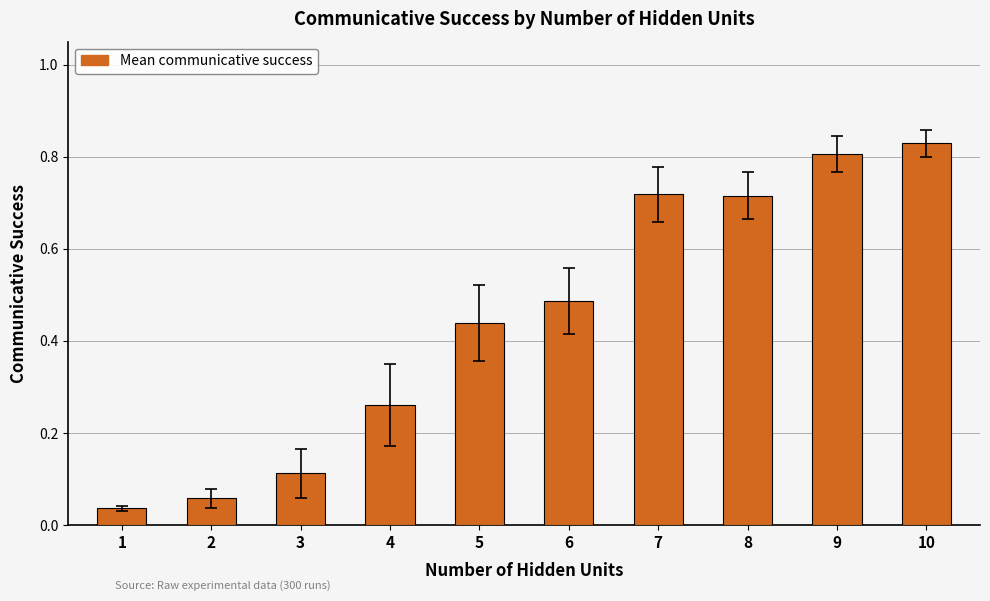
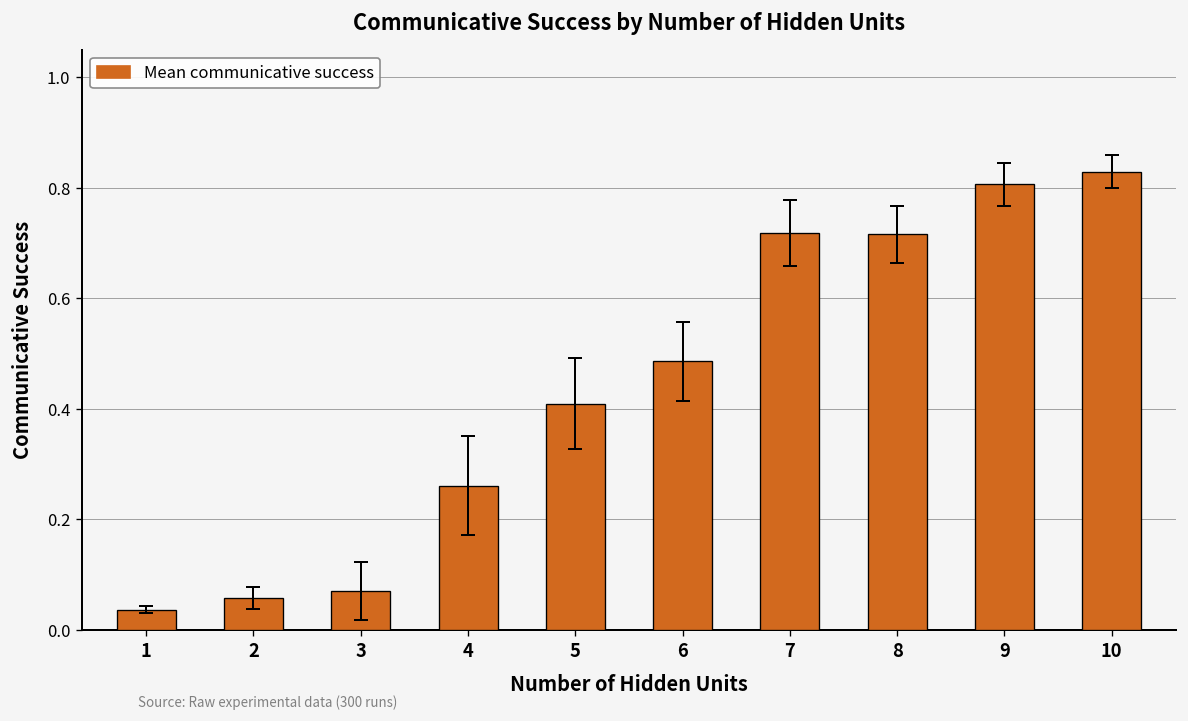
  {
    "Mean communicative success": {
      "1": 0.04,
      "2": 0.06,
-     "3": 0.11,
+     "3": 0.07,
      "4": 0.26,
-     "5": 0.44,
+     "5": 0.41,
      "6": 0.49,
      "7": 0.72,
      "8": 0.72,
      "9": 0.81,
      "10": 0.83
    }
  }
